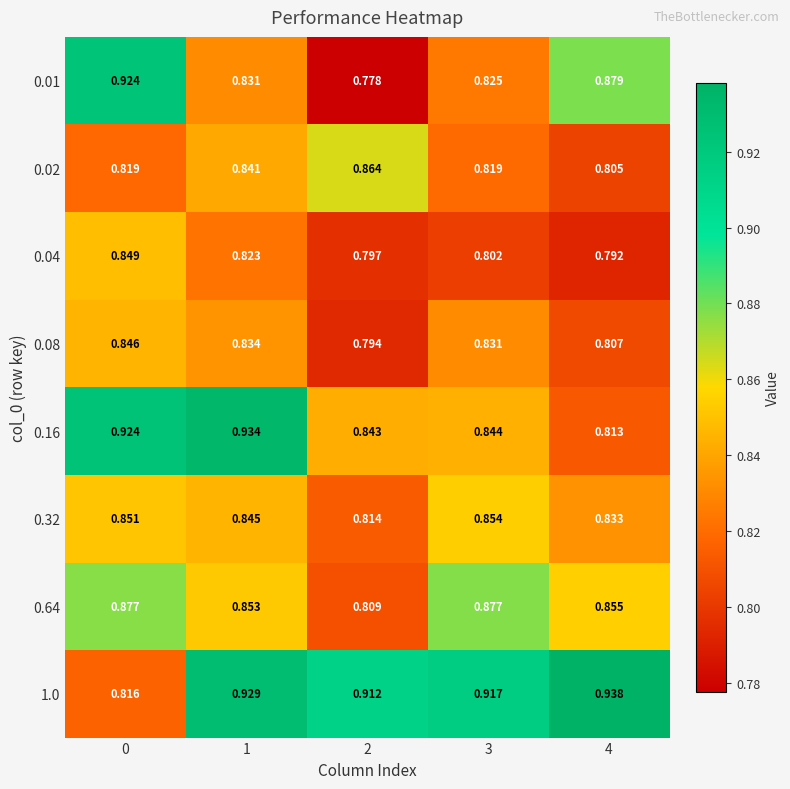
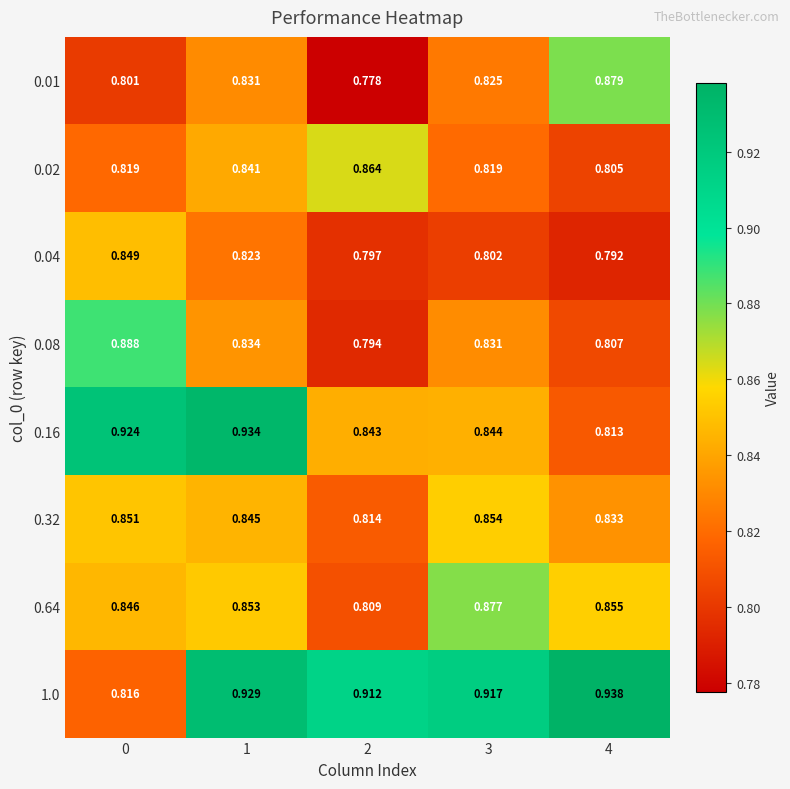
  {
    "0.01": {
-     "0": 0.924,
+     "0": 0.801,
      "1": 0.831,
      "2": 0.778,
      "3": 0.825,
      "4": 0.879
    },
    "0.02": {
      "0": 0.819,
      "1": 0.841,
      "2": 0.864,
      "3": 0.819,
      "4": 0.805
    },
    "0.04": {
      "0": 0.849,
      "1": 0.823,
      "2": 0.797,
      "3": 0.802,
      "4": 0.792
    },
    "0.08": {
-     "0": 0.846,
+     "0": 0.888,
      "1": 0.834,
      "2": 0.794,
      "3": 0.831,
      "4": 0.807
    },
    "0.16": {
      "0": 0.924,
      "1": 0.934,
      "2": 0.843,
      "3": 0.844,
      "4": 0.813
    },
    "0.32": {
      "0": 0.851,
      "1": 0.845,
      "2": 0.814,
      "3": 0.854,
      "4": 0.833
    },
    "0.64": {
-     "0": 0.877,
+     "0": 0.846,
      "1": 0.853,
      "2": 0.809,
      "3": 0.877,
      "4": 0.855
    },
    "1.0": {
      "0": 0.816,
      "1": 0.929,
      "2": 0.912,
      "3": 0.917,
      "4": 0.938
    }
  }
